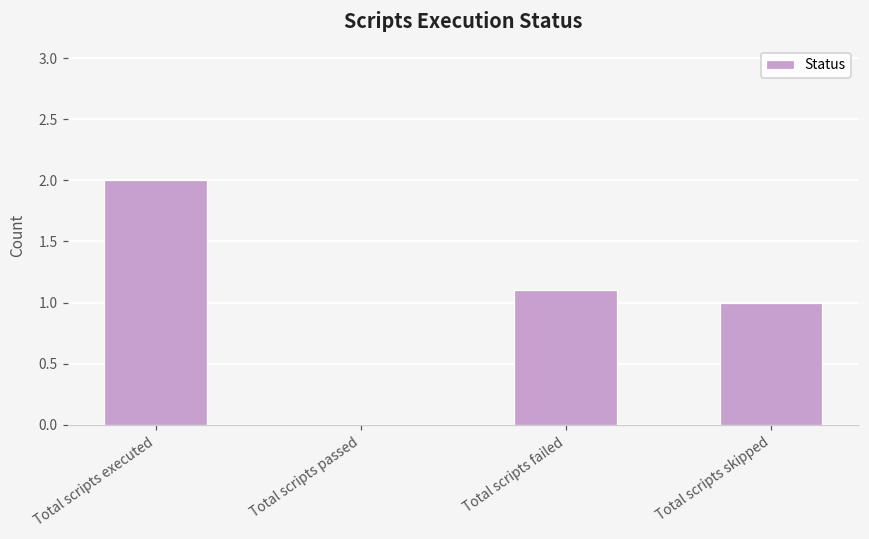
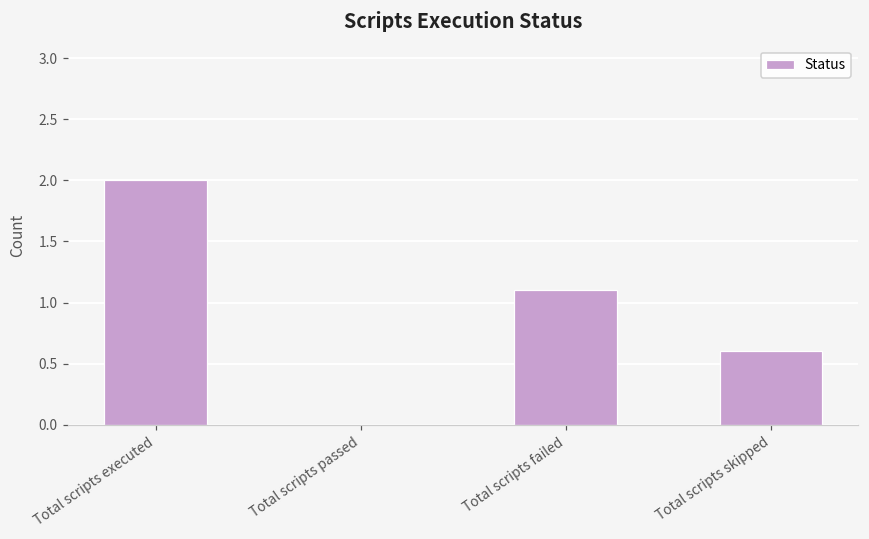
  {
    "Total scripts executed": 2.0,
    "Total scripts passed": 0.0,
    "Total scripts failed": 1.1,
-   "Total scripts skipped": 1.0
+   "Total scripts skipped": 0.6
  }
